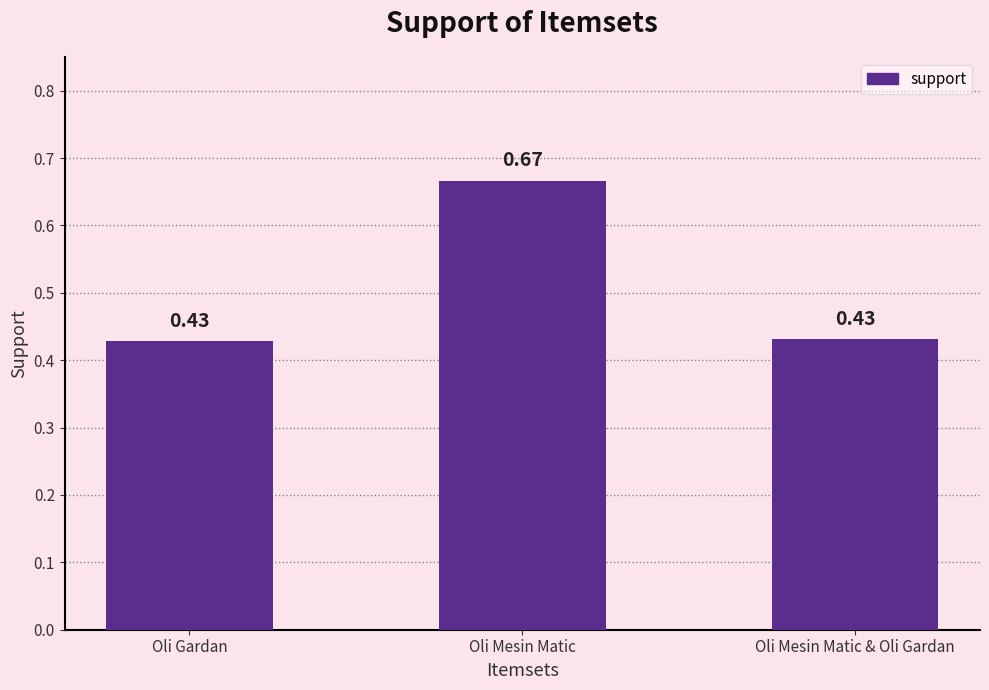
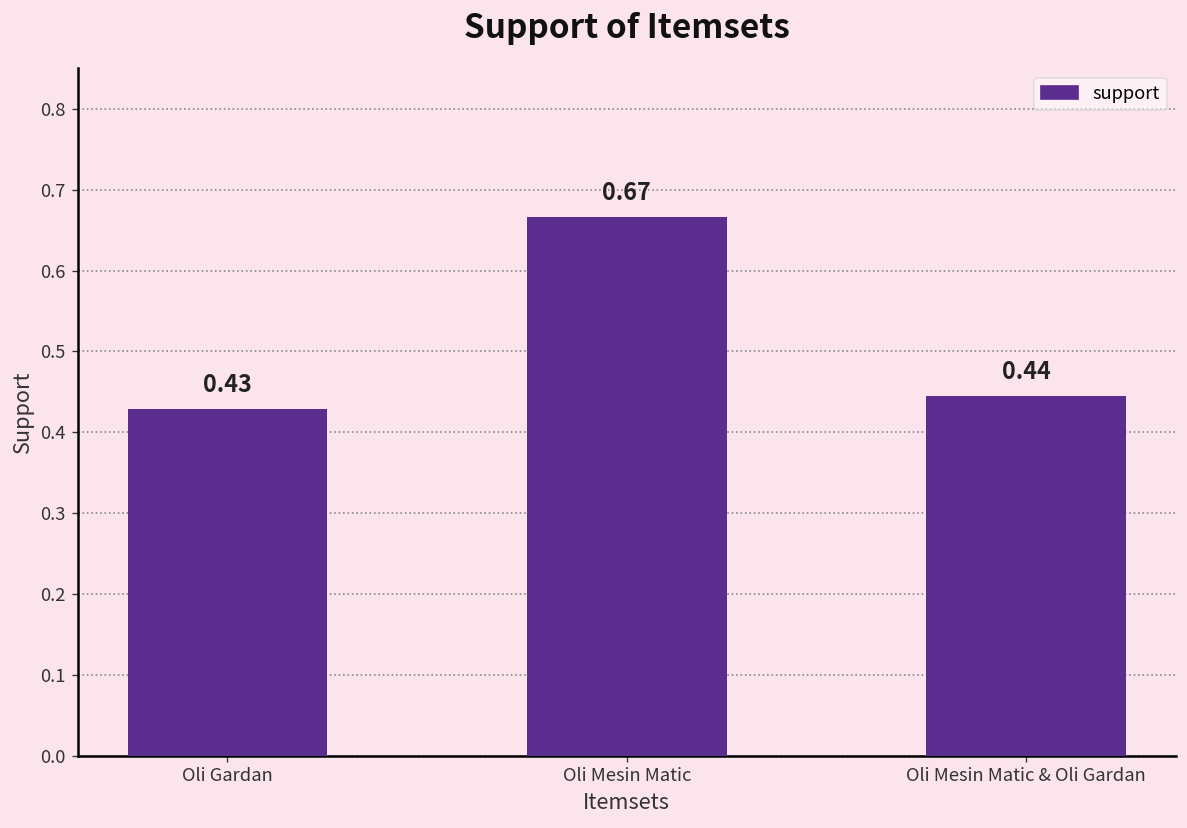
  {
    "Oli Gardan": 0.43,
    "Oli Mesin Matic": 0.67,
-   "Oli Mesin Matic & Oli Gardan": 0.43
+   "Oli Mesin Matic & Oli Gardan": 0.44
  }
